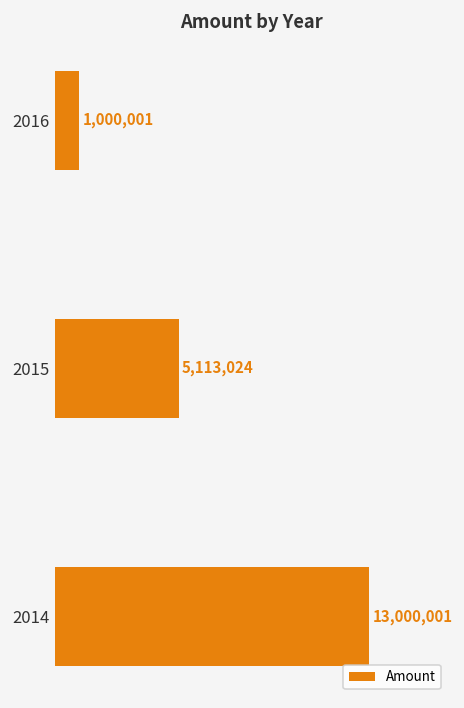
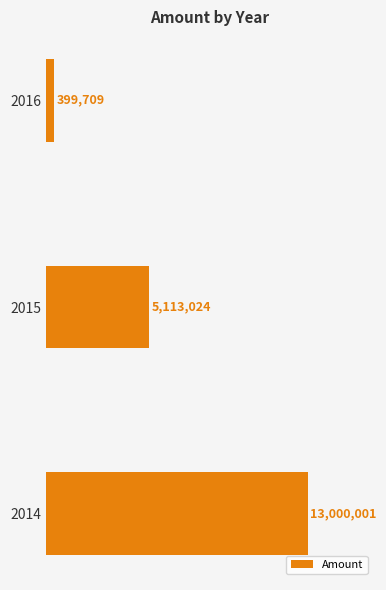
  {
-   "2016": "1,000,001",
+   "2016": "399,709",
    "2015": "5,113,024",
    "2014": "13,000,001"
  }
